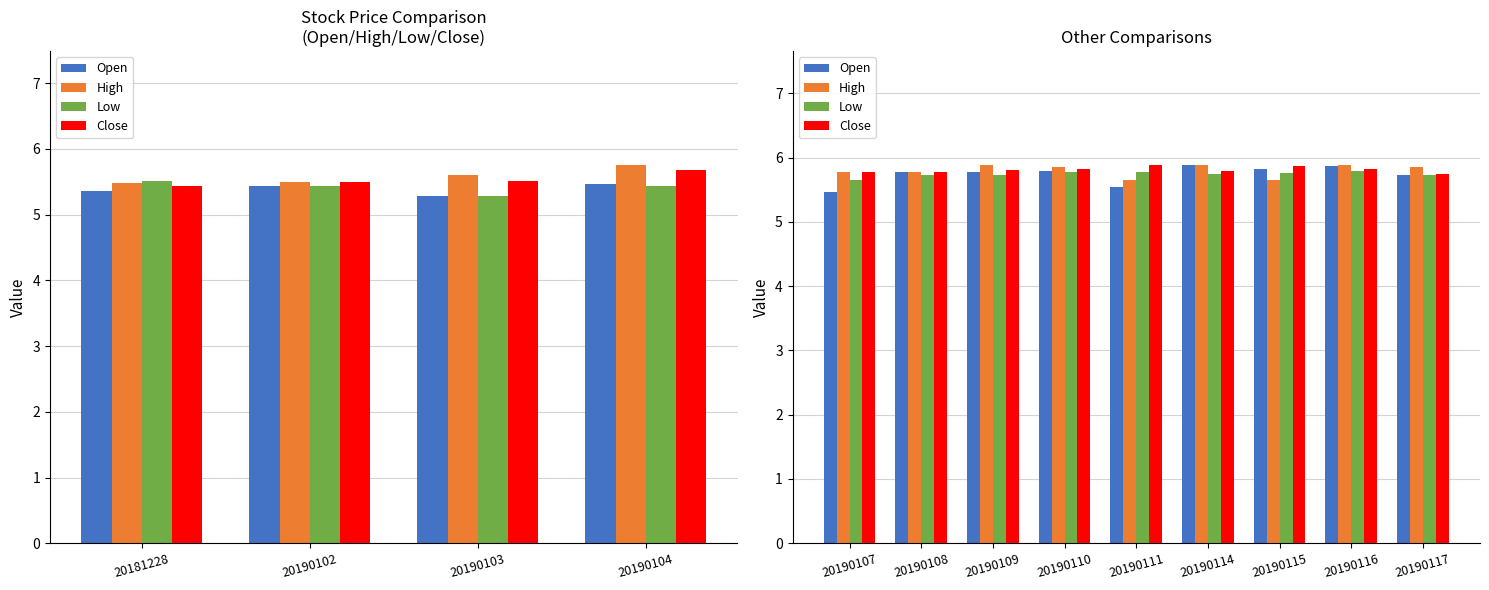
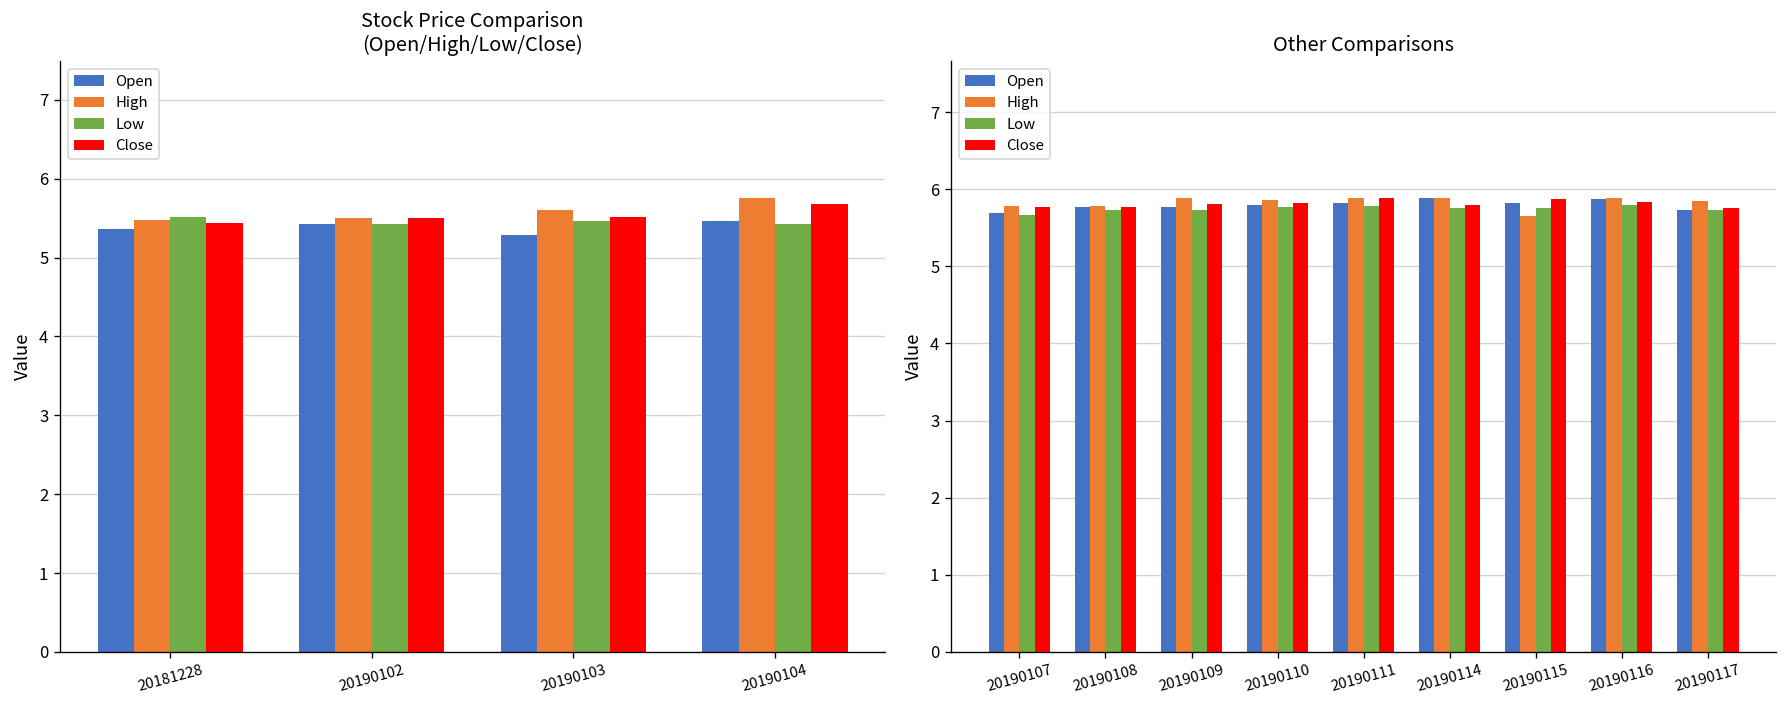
  {
    "Stock Price Comparison (Open/High/Low/Close)": {
      "Open": {
        "20181228": 5.4,
        "20190102": 5.4,
        "20190103": 5.3,
        "20190104": 5.5
      },
      "High": {
        "20181228": 5.5,
        "20190102": 5.5,
        "20190103": 5.6,
        "20190104": 5.8
      },
      "Low": {
        "20181228": 5.5,
        "20190102": 5.4,
-       "20190103": 5.3,
+       "20190103": 5.5,
        "20190104": 5.4
      },
      "Close": {
        "20181228": 5.4,
        "20190102": 5.5,
        "20190103": 5.5,
        "20190104": 5.7
      }
    },
    "Other Comparisons": {
      "Open": {
-       "20190107": 5.5,
+       "20190107": 5.7,
        "20190108": 5.8,
        "20190109": 5.8,
        "20190110": 5.8,
-       "20190111": 5.6,
+       "20190111": 5.8,
        "20190114": 5.9,
        "20190115": 5.8,
        "20190116": 5.9,
        "20190117": 5.7
      },
      "High": {
        "20190107": 5.8,
        "20190108": 5.8,
        "20190109": 5.9,
        "20190110": 5.9,
-       "20190111": 5.7,
+       "20190111": 5.9,
        "20190114": 5.9,
        "20190115": 5.7,
        "20190116": 5.9,
        "20190117": 5.9
      },
      "Low": {
        "20190107": 5.7,
        "20190108": 5.7,
        "20190109": 5.7,
        "20190110": 5.8,
        "20190111": 5.8,
        "20190114": 5.8,
        "20190115": 5.8,
        "20190116": 5.8,
        "20190117": 5.7
      },
      "Close": {
        "20190107": 5.8,
        "20190108": 5.8,
        "20190109": 5.8,
        "20190110": 5.8,
        "20190111": 5.9,
        "20190114": 5.8,
        "20190115": 5.9,
        "20190116": 5.8,
        "20190117": 5.8
      }
    }
  }
